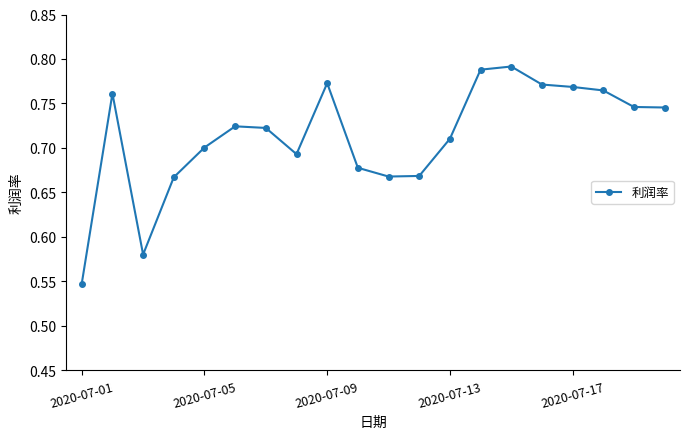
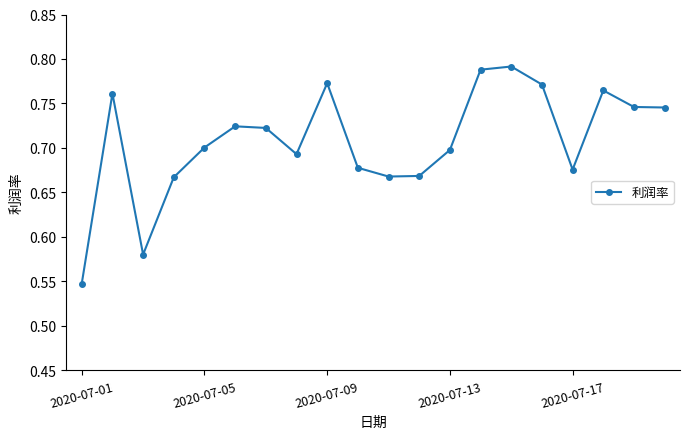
  {
    "2020-07-01": 0.55,
    "2020-07-05": 0.70,
    "2020-07-09": 0.77,
-   "2020-07-13": 0.71,
-   "2020-07-17": 0.77
+   "2020-07-13": 0.70,
+   "2020-07-17": 0.68
  }
